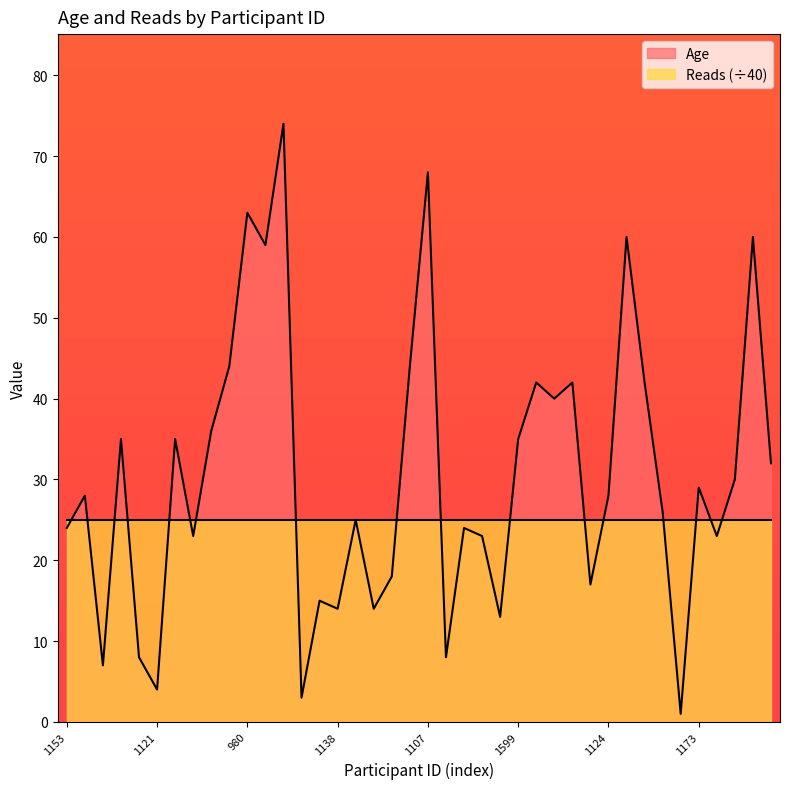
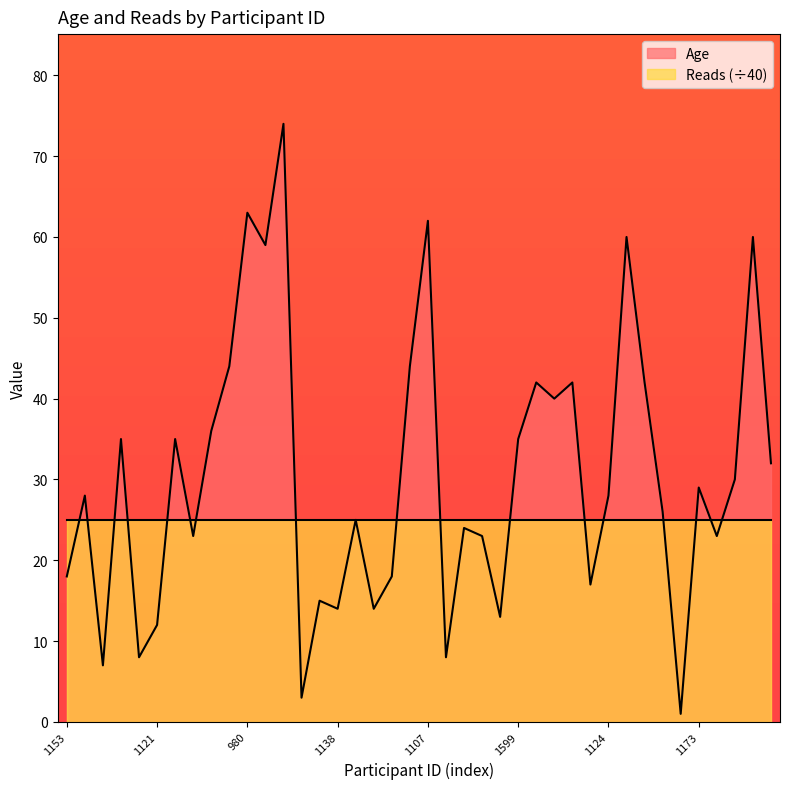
  {
    "Age": {
-     "1153": 24,
-     "1121": 4,
+     "1153": 18,
+     "1121": 12,
      "980": 63,
      "1138": 14,
-     "1107": 68,
+     "1107": 62,
      "1599": 35,
      "1124": 28,
      "1173": 29
    },
    "Reads (÷40)": {
      "1153": 25,
      "1121": 25,
      "980": 25,
      "1138": 25,
      "1107": 25,
      "1599": 25,
      "1124": 25,
      "1173": 25
    }
  }
